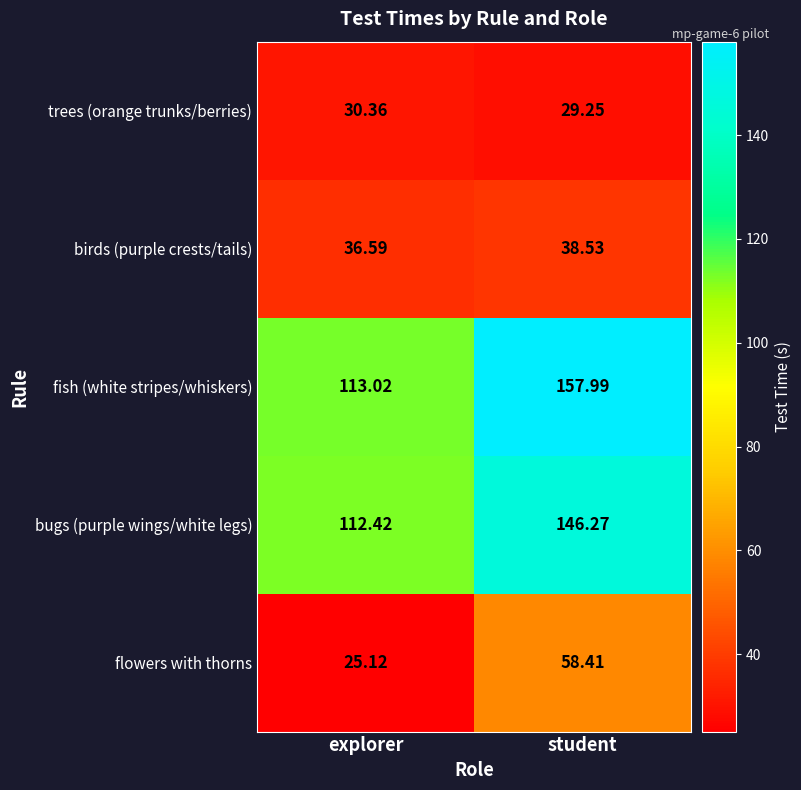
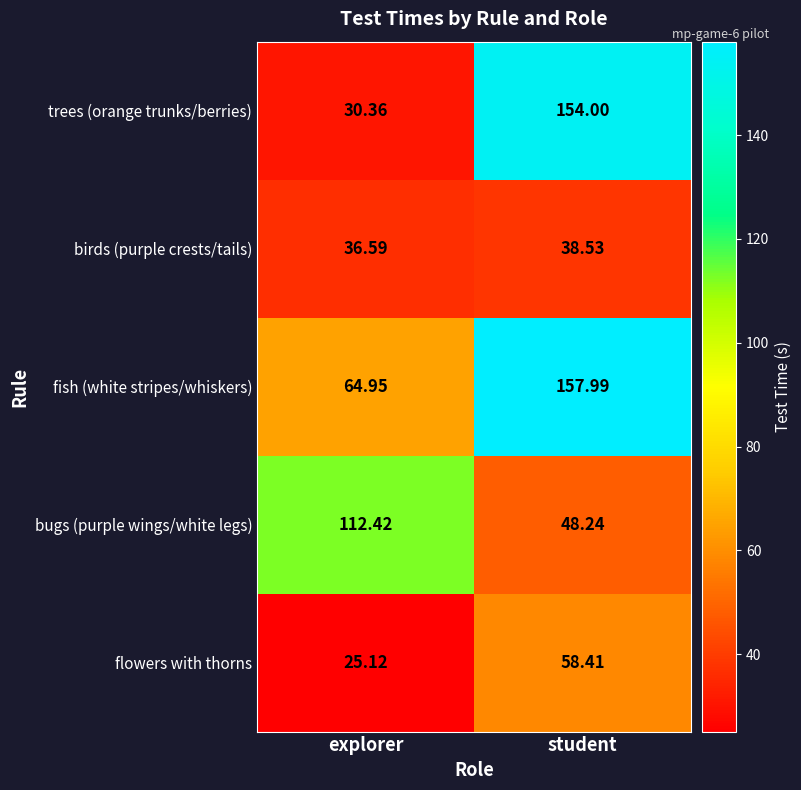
  {
    "trees (orange trunks/berries)": {
      "explorer": 30.36,
-     "student": 29.25
+     "student": 154.00
    },
    "birds (purple crests/tails)": {
      "explorer": 36.59,
      "student": 38.53
    },
    "fish (white stripes/whiskers)": {
-     "explorer": 113.02,
+     "explorer": 64.95,
      "student": 157.99
    },
    "bugs (purple wings/white legs)": {
      "explorer": 112.42,
-     "student": 146.27
+     "student": 48.24
    },
    "flowers with thorns": {
      "explorer": 25.12,
      "student": 58.41
    }
  }
